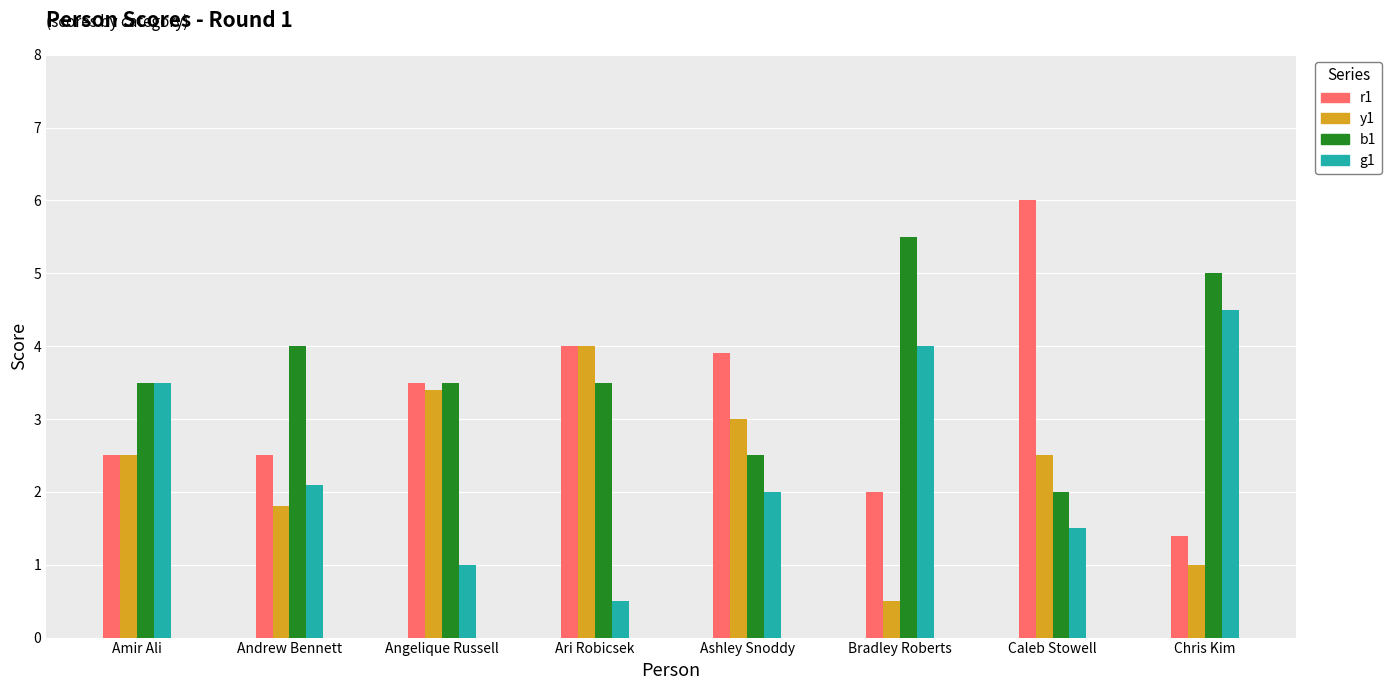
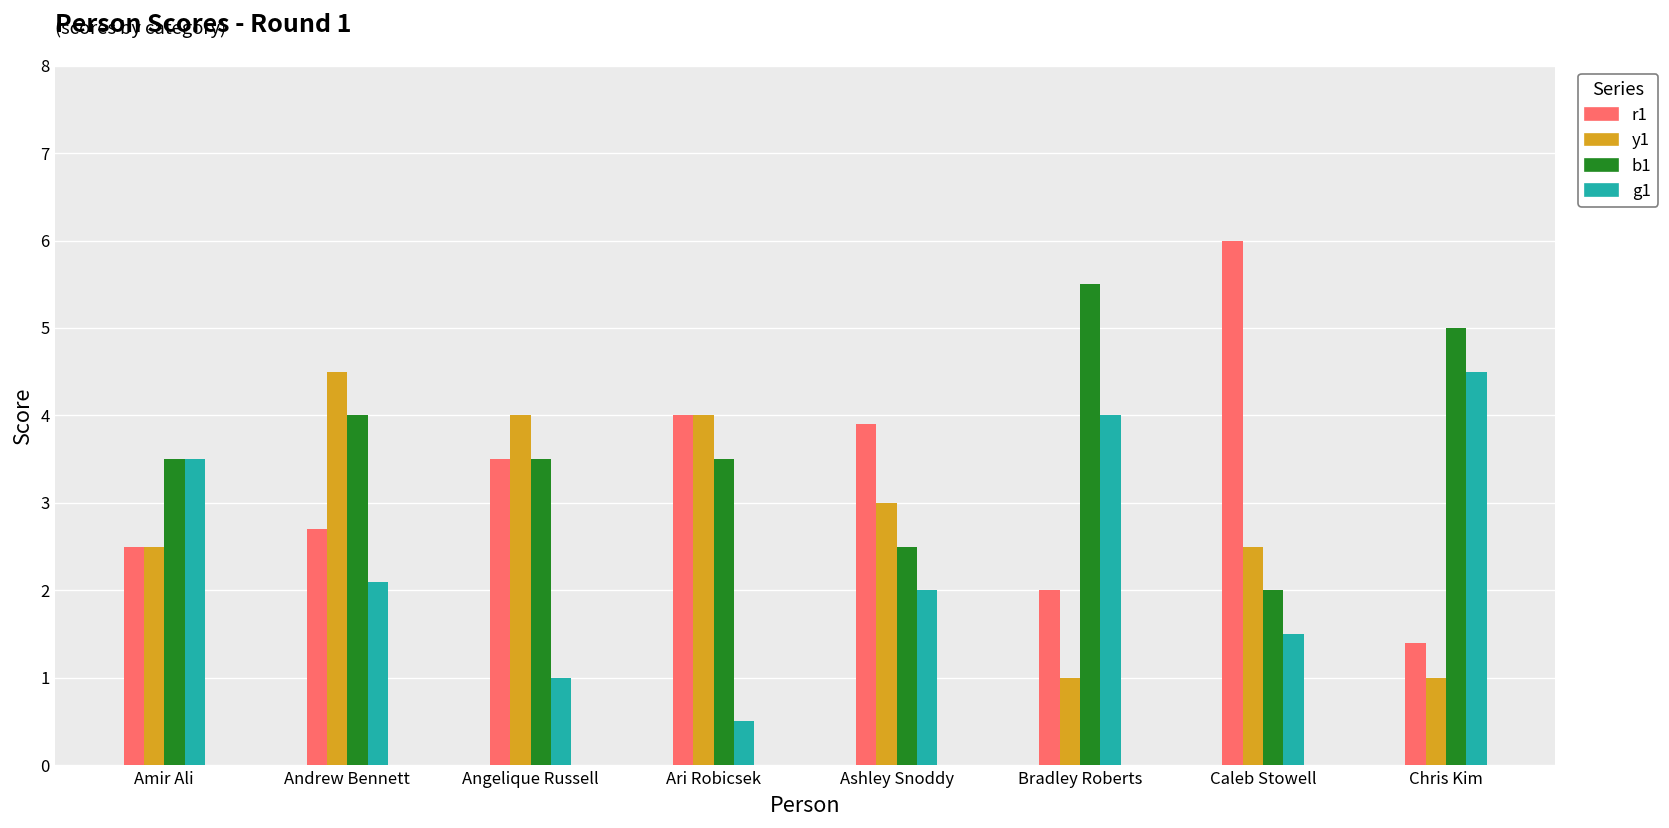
  {
    "r1": {
      "Amir Ali": 2.5,
-     "Andrew Bennett": 2.5,
+     "Andrew Bennett": 2.7,
      "Angelique Russell": 3.5,
      "Ari Robicsek": 4.0,
      "Ashley Snoddy": 3.9,
      "Bradley Roberts": 2.0,
      "Caleb Stowell": 6.0,
      "Chris Kim": 1.4
    },
    "y1": {
      "Amir Ali": 2.5,
-     "Andrew Bennett": 1.8,
-     "Angelique Russell": 3.4,
+     "Andrew Bennett": 4.5,
+     "Angelique Russell": 4.0,
      "Ari Robicsek": 4.0,
      "Ashley Snoddy": 3.0,
-     "Bradley Roberts": 0.5,
+     "Bradley Roberts": 1.0,
      "Caleb Stowell": 2.5,
      "Chris Kim": 1.0
    },
    "b1": {
      "Amir Ali": 3.5,
      "Andrew Bennett": 4.0,
      "Angelique Russell": 3.5,
      "Ari Robicsek": 3.5,
      "Ashley Snoddy": 2.5,
      "Bradley Roberts": 5.5,
      "Caleb Stowell": 2.0,
      "Chris Kim": 5.0
    },
    "g1": {
      "Amir Ali": 3.5,
      "Andrew Bennett": 2.1,
      "Angelique Russell": 1.0,
      "Ari Robicsek": 0.5,
      "Ashley Snoddy": 2.0,
      "Bradley Roberts": 4.0,
      "Caleb Stowell": 1.5,
      "Chris Kim": 4.5
    }
  }
